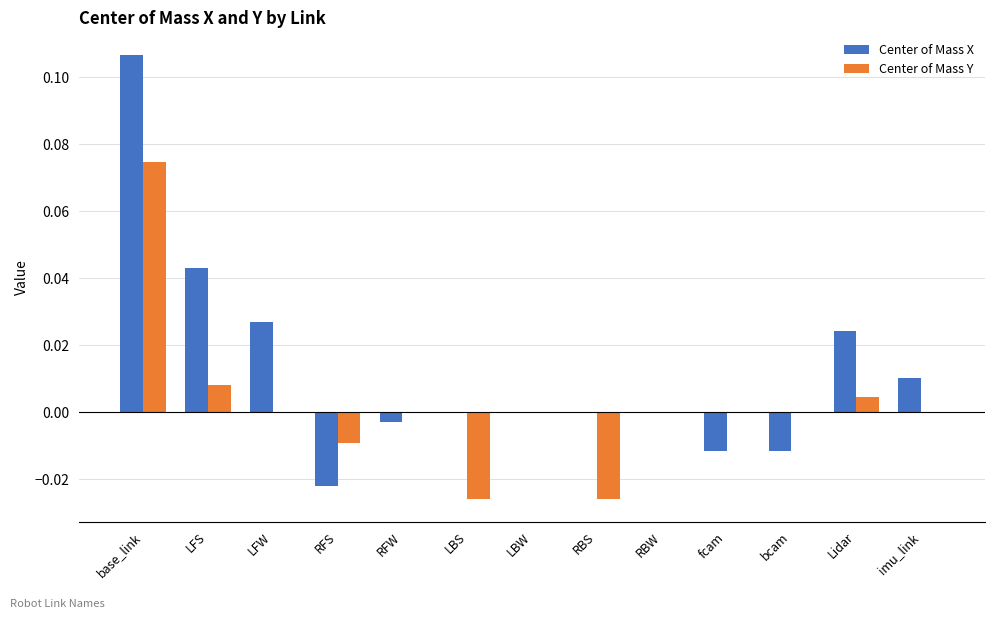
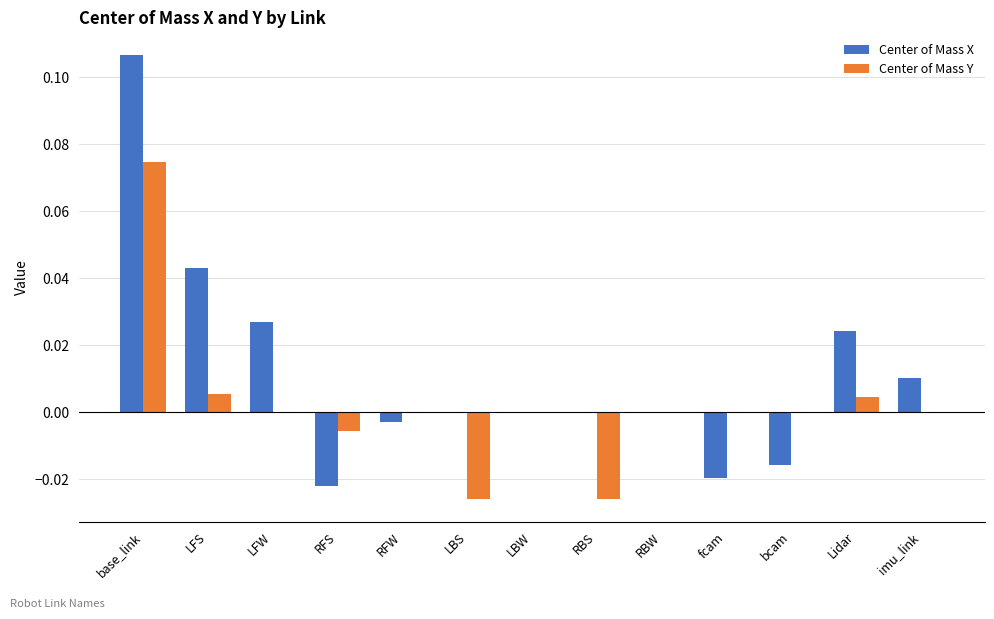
  {
    "Center of Mass X": {
      "base_link": 0.107,
      "LFS": 0.043,
      "LFW": 0.027,
      "RFS": -0.022,
      "RFW": -0.003,
-     "fcam": -0.012,
-     "bcam": -0.012,
+     "fcam": -0.020,
+     "bcam": -0.016,
      "Lidar": 0.024,
      "imu_link": 0.010
    },
    "Center of Mass Y": {
      "base_link": 0.075,
-     "LFS": 0.008,
+     "LFS": 0.005,
      "LFW": 0.000,
-     "RFS": -0.009,
+     "RFS": -0.005,
      "RFW": 0.000,
      "LBS": -0.026,
      "RBS": -0.026,
      "Lidar": 0.005
    }
  }
